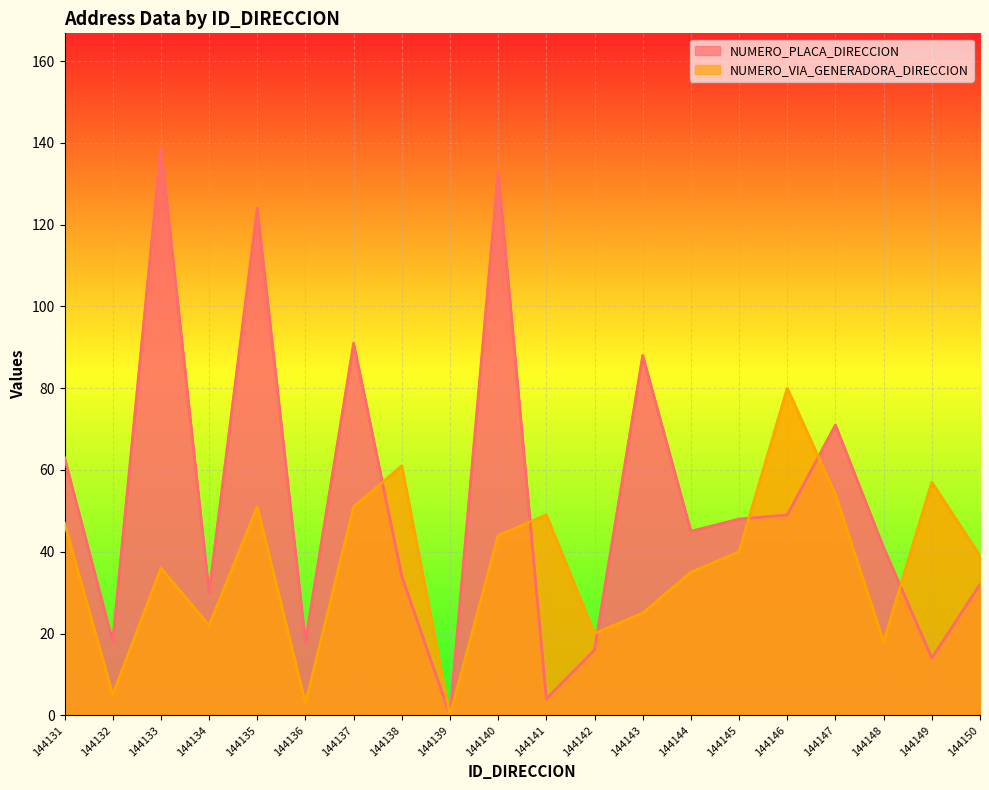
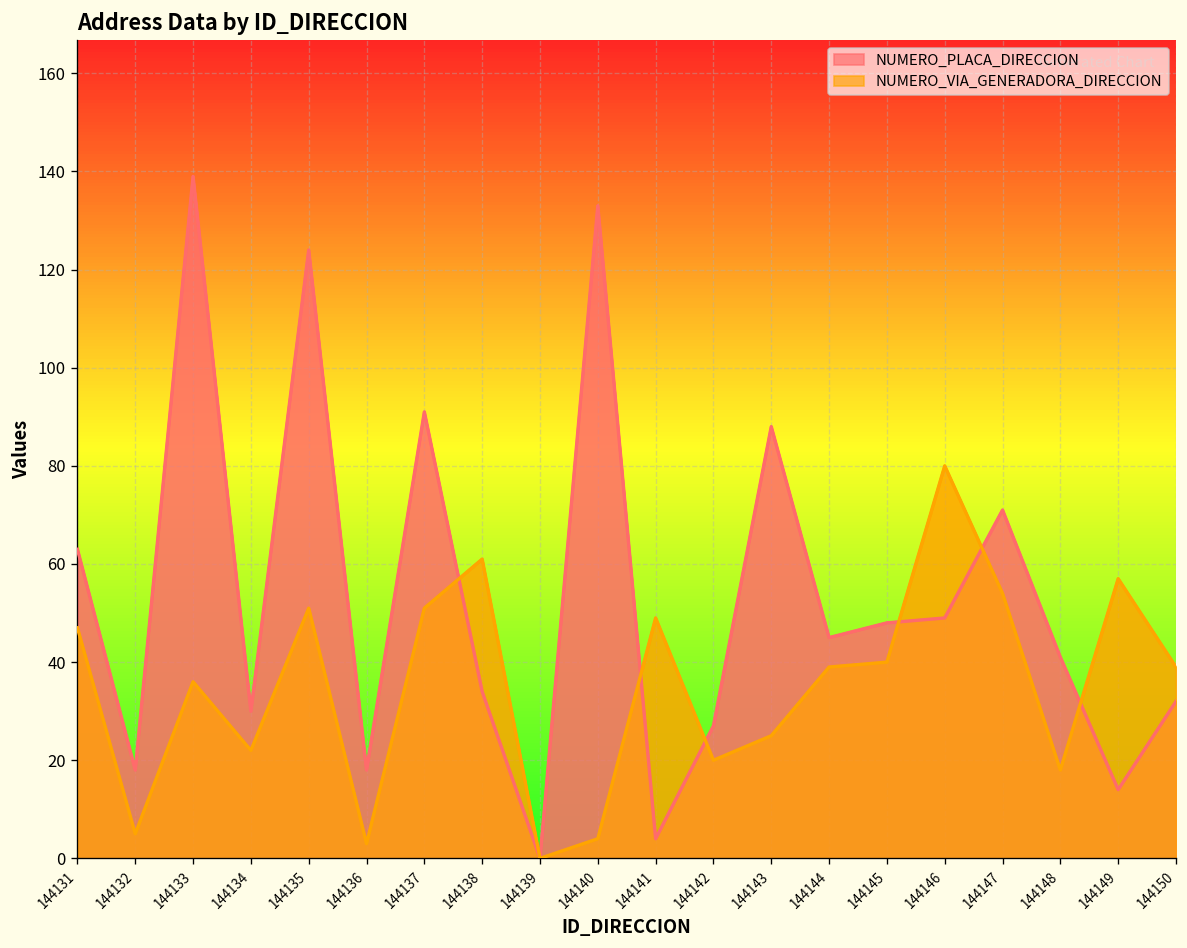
  {
    "NUMERO_PLACA_DIRECCION": {
      "144131": 63,
      "144132": 18,
      "144133": 139,
      "144134": 30,
      "144135": 124,
      "144136": 18,
      "144137": 91,
      "144138": 34,
      "144140": 133,
      "144141": 4,
-     "144142": 16,
+     "144142": 27,
      "144143": 88,
      "144144": 45,
      "144145": 48,
      "144146": 49,
      "144147": 71,
      "144148": 41,
      "144149": 14,
      "144150": 32
    },
    "NUMERO_VIA_GENERADORA_DIRECCION": {
      "144131": 47,
      "144132": 5,
      "144133": 36,
      "144134": 22,
      "144135": 51,
      "144136": 3,
      "144137": 51,
      "144138": 61,
-     "144140": 44,
+     "144140": 4,
      "144141": 49,
      "144142": 20,
      "144143": 25,
-     "144144": 35,
+     "144144": 39,
      "144145": 40,
      "144146": 80,
      "144147": 54,
      "144148": 18,
      "144149": 57,
      "144150": 39
    }
  }
